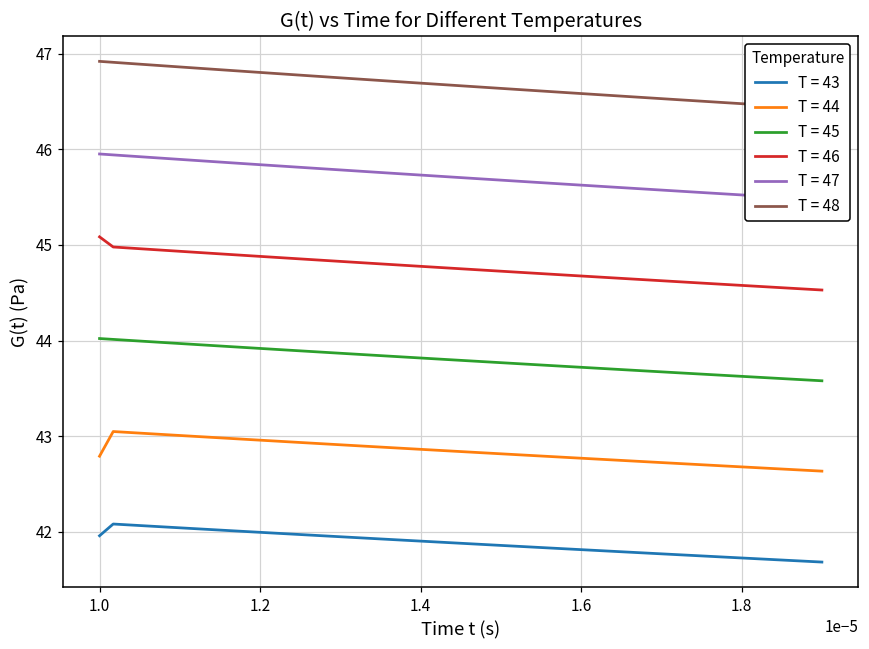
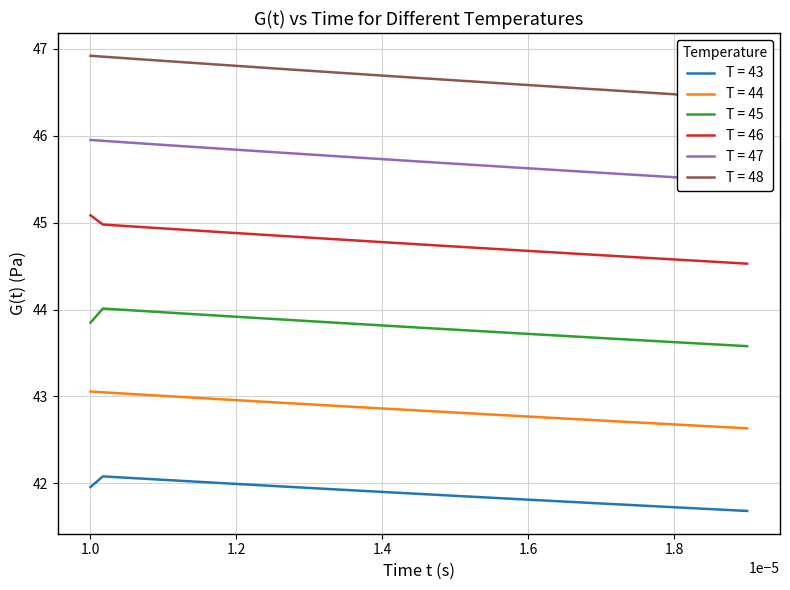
  {
    "T = 43": {
      "1.0": 42.0
    },
    "T = 44": {
-     "1.0": 42.8
+     "1.0": 43.1
    },
    "T = 45": {
-     "1.0": 44.0
+     "1.0": 43.8
    },
    "T = 46": {
      "1.0": 45.1
    },
    "T = 47": {
      "1.0": 46.0
    },
    "T = 48": {
      "1.0": 46.9
    }
  }
